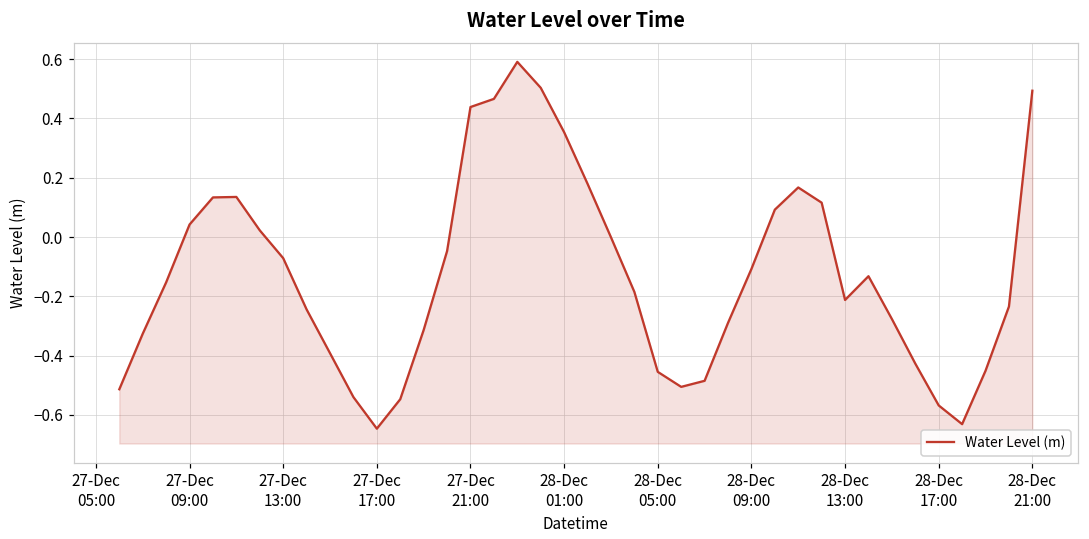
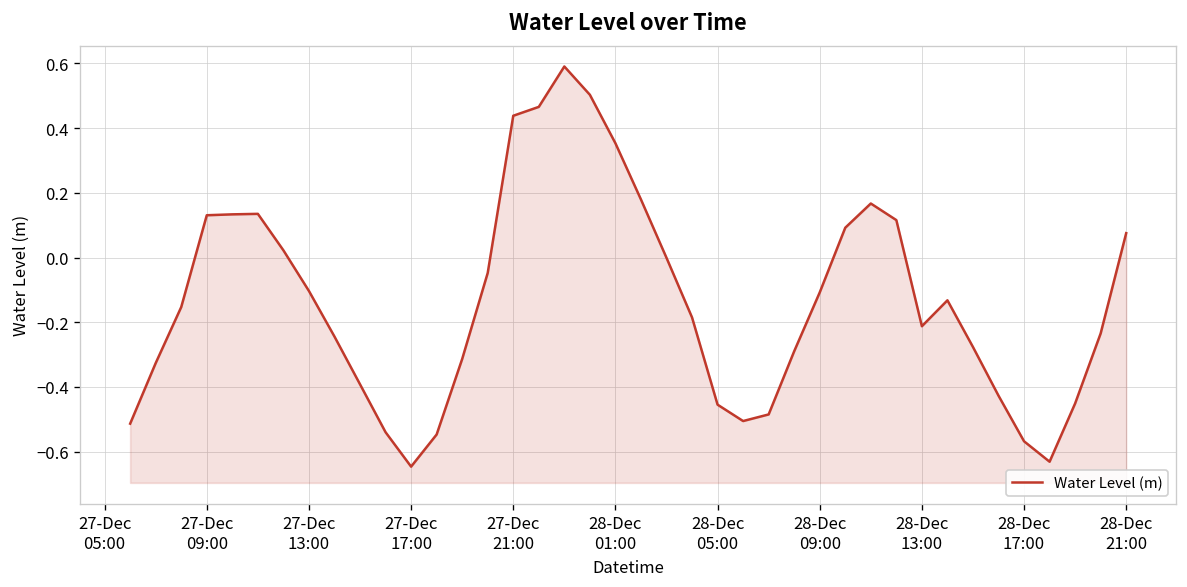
  {
-   "27-Dec 09:00": 0.04,
-   "27-Dec 13:00": -0.07,
+   "27-Dec 09:00": 0.13,
+   "27-Dec 13:00": -0.10,
    "27-Dec 17:00": -0.65,
    "27-Dec 21:00": 0.44,
    "28-Dec 01:00": 0.35,
    "28-Dec 05:00": -0.45,
    "28-Dec 09:00": -0.11,
    "28-Dec 13:00": -0.21,
    "28-Dec 17:00": -0.57,
-   "28-Dec 21:00": 0.49
+   "28-Dec 21:00": 0.08
  }
